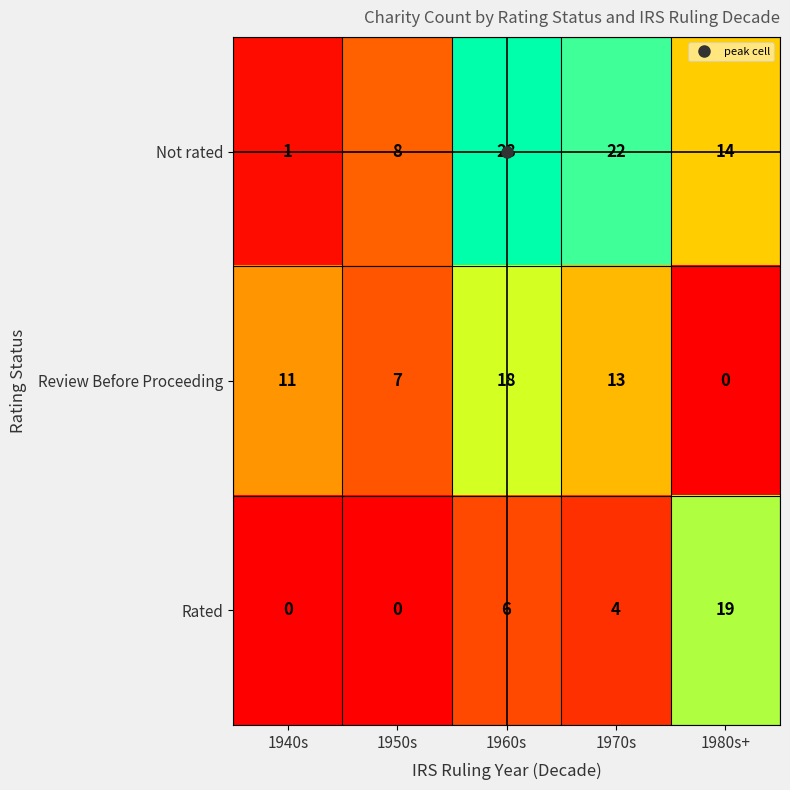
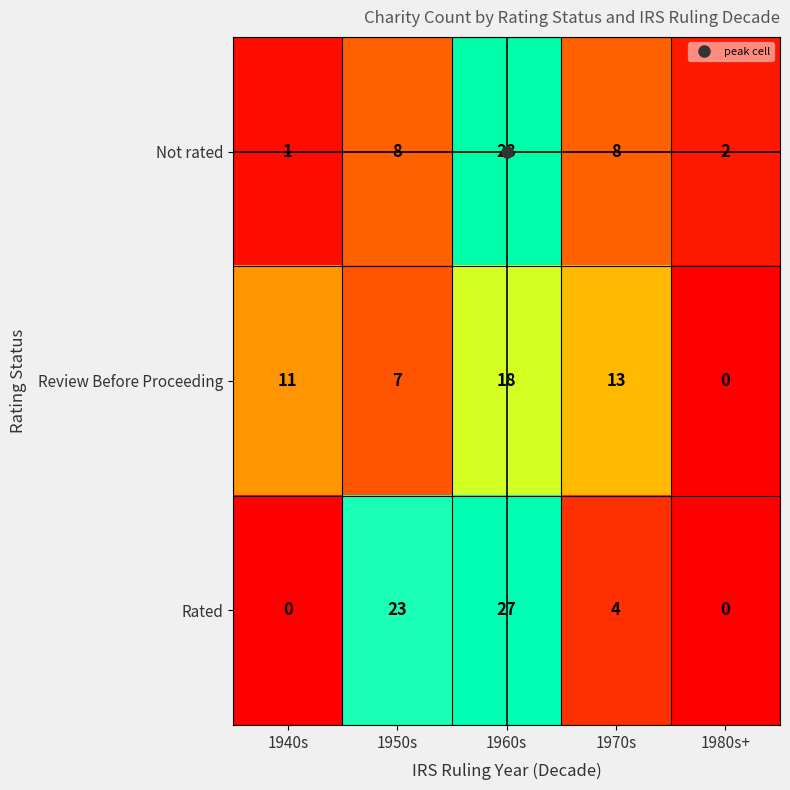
  {
    "Not rated": {
      "1940s": 1,
      "1950s": 8,
-     "1970s": 22,
-     "1980s+": 14
+     "1970s": 8,
+     "1980s+": 2
    },
    "Review Before Proceeding": {
      "1940s": 11,
      "1950s": 7,
      "1960s": 18,
      "1970s": 13,
      "1980s+": 0
    },
    "Rated": {
      "1940s": 0,
-     "1950s": 0,
-     "1960s": 6,
+     "1950s": 23,
+     "1960s": 27,
      "1970s": 4,
-     "1980s+": 19
+     "1980s+": 0
    }
  }
